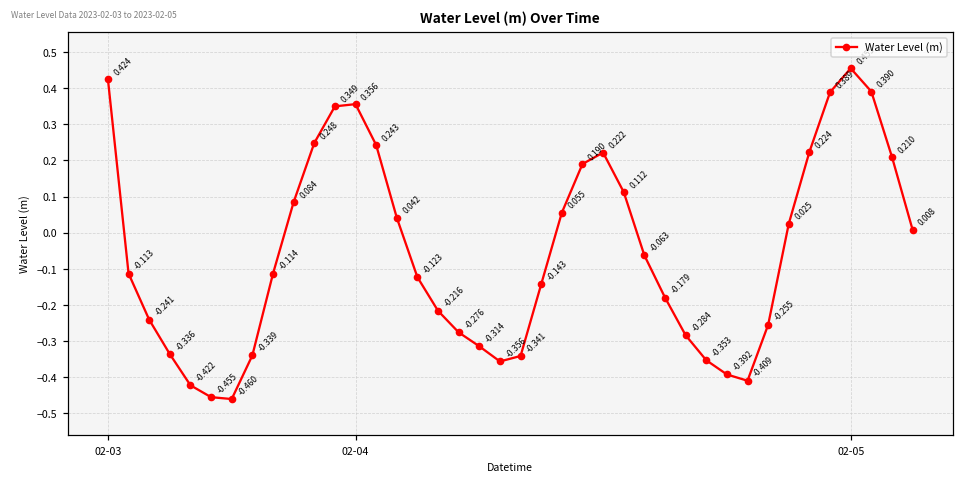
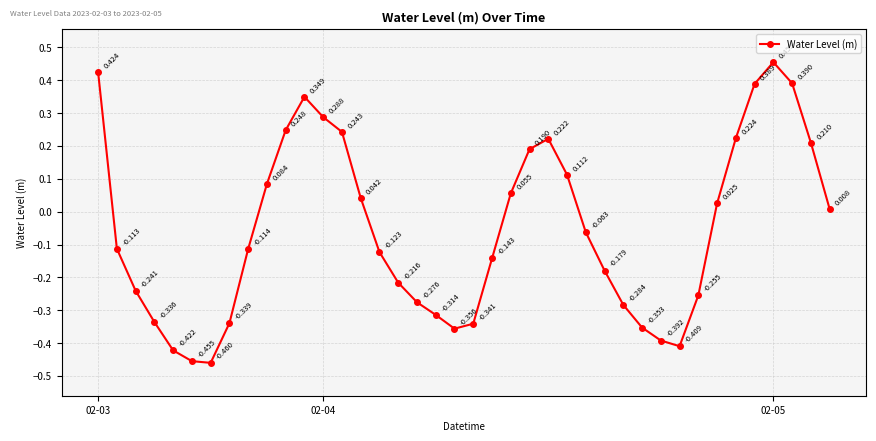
  {
    "02-03": 0.424,
-   "02-04": 0.356
+   "02-04": 0.288
  }
